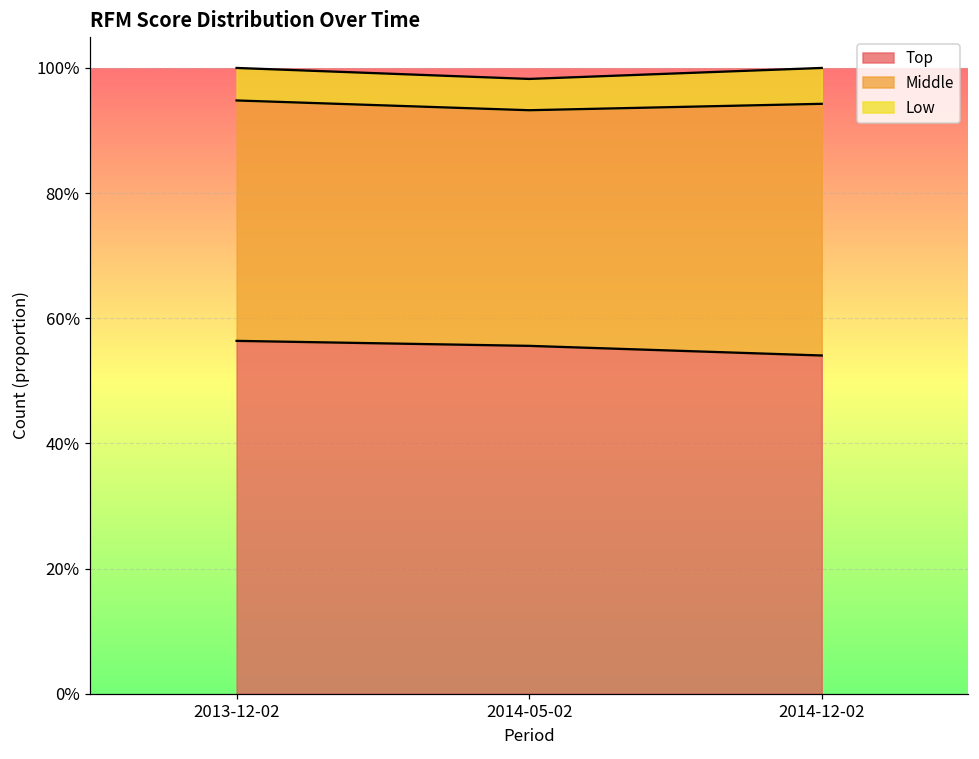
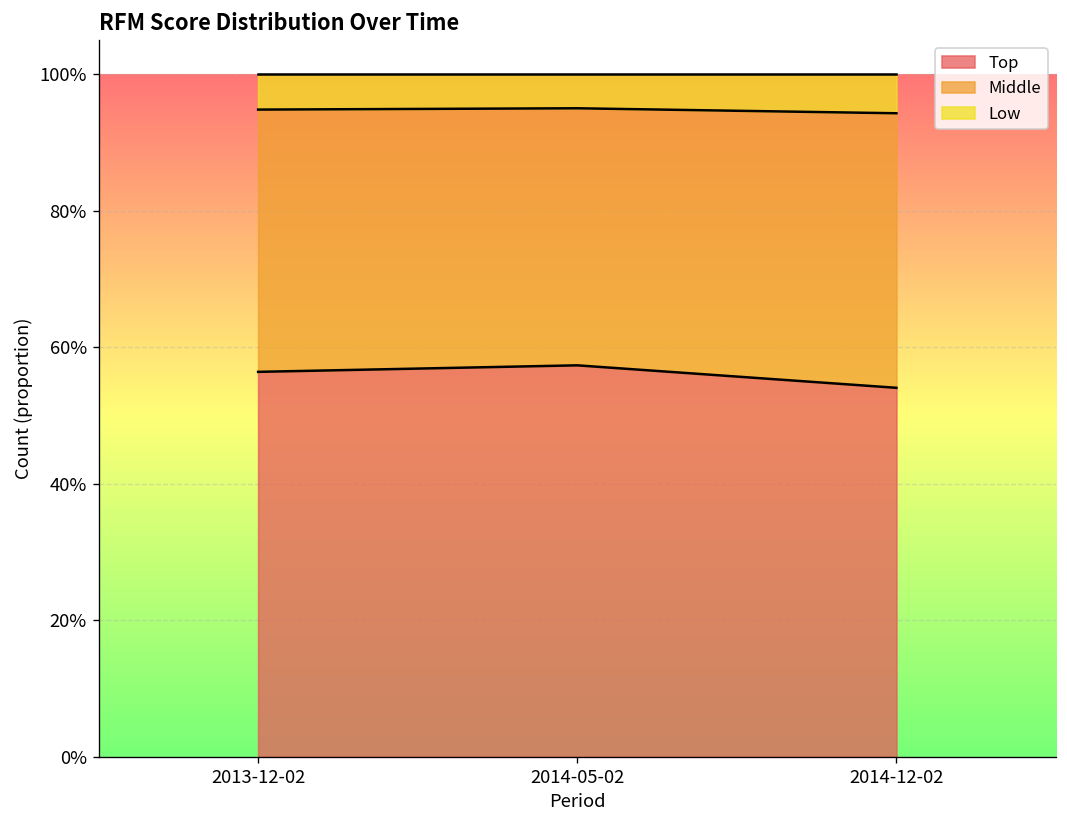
  {
    "Top": {
      "2013-12-02": "56%",
-     "2014-05-02": "56%",
+     "2014-05-02": "57%",
      "2014-12-02": "54%"
    },
    "Middle": {
      "2013-12-02": "38%",
      "2014-05-02": "38%",
      "2014-12-02": "40%"
    },
    "Low": {
      "2013-12-02": "5%",
      "2014-05-02": "5%",
      "2014-12-02": "6%"
    }
  }
